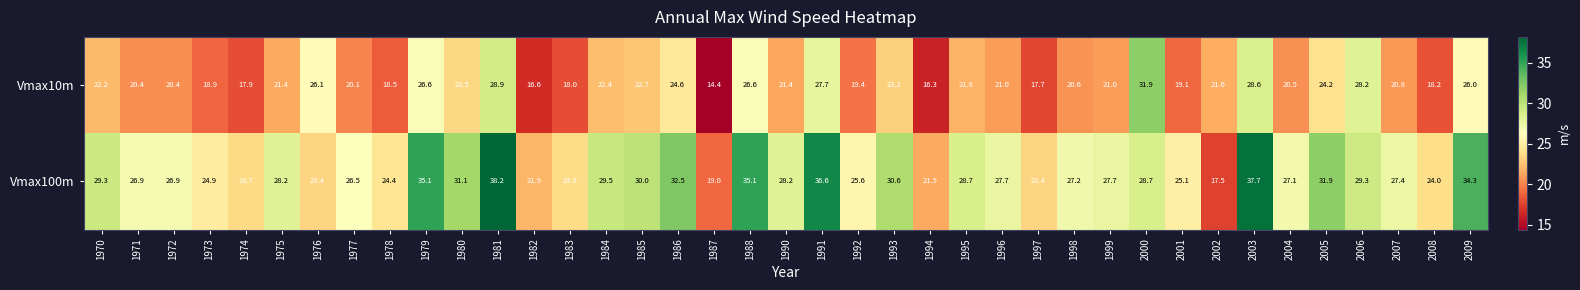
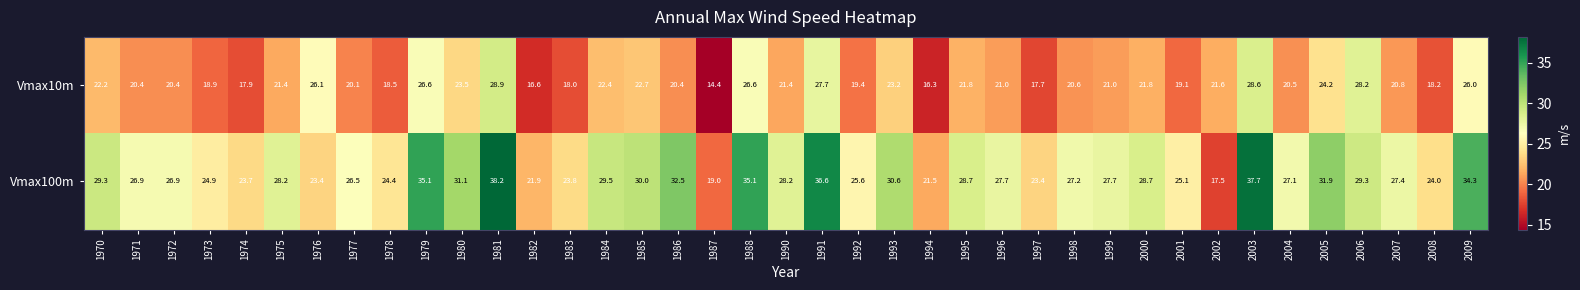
  {
    "Vmax10m": {
      "1970": 22.2,
      "1971": 20.4,
      "1972": 20.4,
      "1973": 18.9,
      "1974": 17.9,
      "1975": 21.4,
      "1976": 26.1,
      "1977": 20.1,
      "1978": 18.5,
      "1979": 26.6,
      "1980": 23.5,
      "1981": 28.9,
      "1982": 16.6,
      "1983": 18.0,
      "1984": 22.4,
      "1985": 22.7,
-     "1986": 24.6,
+     "1986": 20.4,
      "1987": 14.4,
      "1988": 26.6,
      "1990": 21.4,
      "1991": 27.7,
      "1992": 19.4,
      "1993": 23.2,
      "1994": 16.3,
      "1995": 21.8,
      "1996": 21.0,
      "1997": 17.7,
      "1998": 20.6,
      "1999": 21.0,
-     "2000": 31.9,
+     "2000": 21.8,
      "2001": 19.1,
      "2002": 21.6,
      "2003": 28.6,
      "2004": 20.5,
      "2005": 24.2,
      "2006": 28.2,
      "2007": 20.8,
      "2008": 18.2,
      "2009": 26.0
    },
    "Vmax100m": {
      "1970": 29.3,
      "1971": 26.9,
      "1972": 26.9,
      "1973": 24.9,
      "1974": 23.7,
      "1975": 28.2,
      "1976": 23.4,
      "1977": 26.5,
      "1978": 24.4,
      "1979": 35.1,
      "1980": 31.1,
      "1981": 38.2,
      "1982": 21.9,
      "1983": 23.8,
      "1984": 29.5,
      "1985": 30.0,
      "1986": 32.5,
      "1987": 19.0,
      "1988": 35.1,
      "1990": 28.2,
      "1991": 36.6,
      "1992": 25.6,
      "1993": 30.6,
      "1994": 21.5,
      "1995": 28.7,
      "1996": 27.7,
      "1997": 23.4,
      "1998": 27.2,
      "1999": 27.7,
      "2000": 28.7,
      "2001": 25.1,
      "2002": 17.5,
      "2003": 37.7,
      "2004": 27.1,
      "2005": 31.9,
      "2006": 29.3,
      "2007": 27.4,
      "2008": 24.0,
      "2009": 34.3
    }
  }
